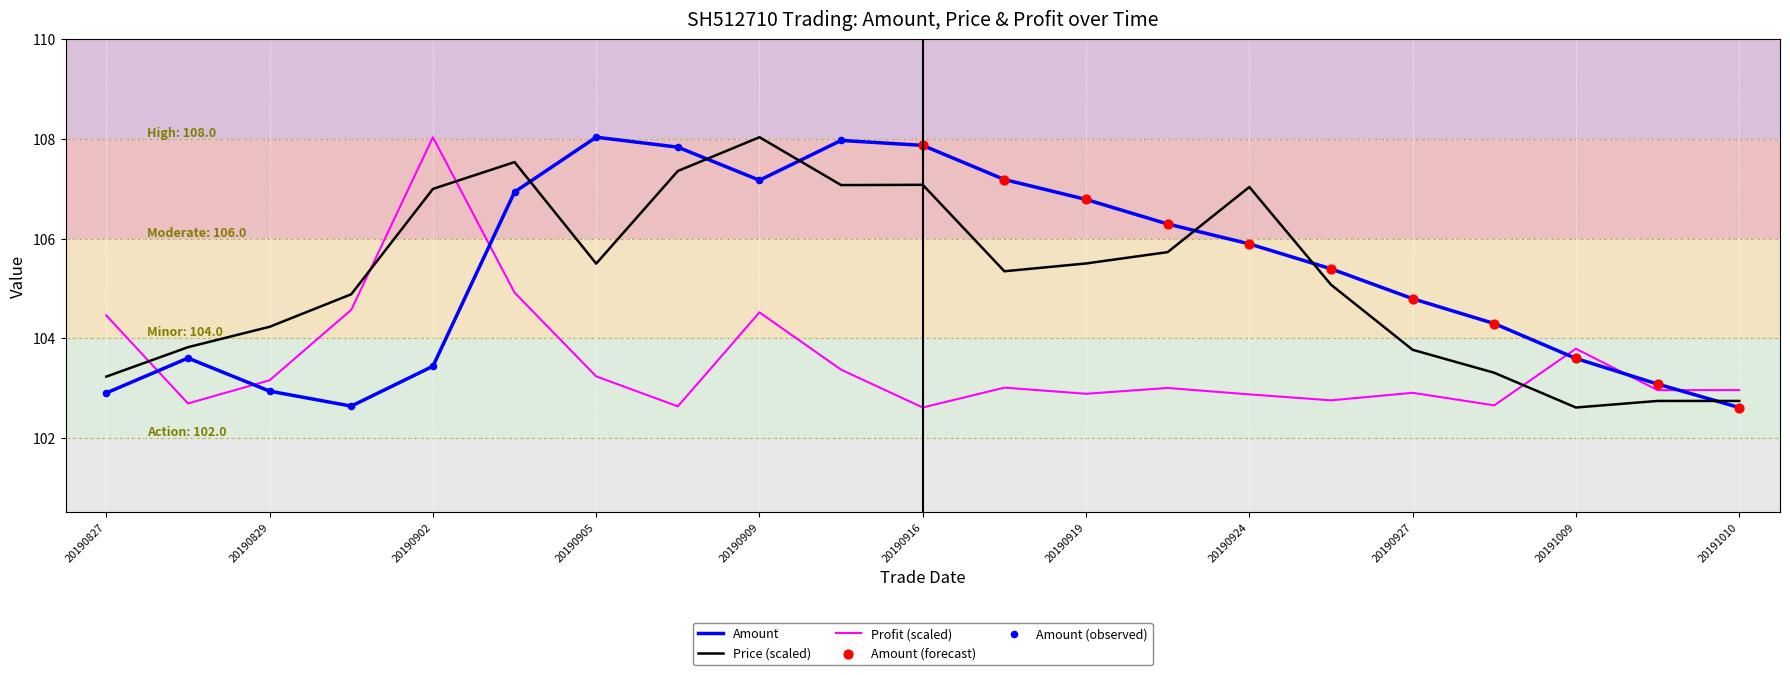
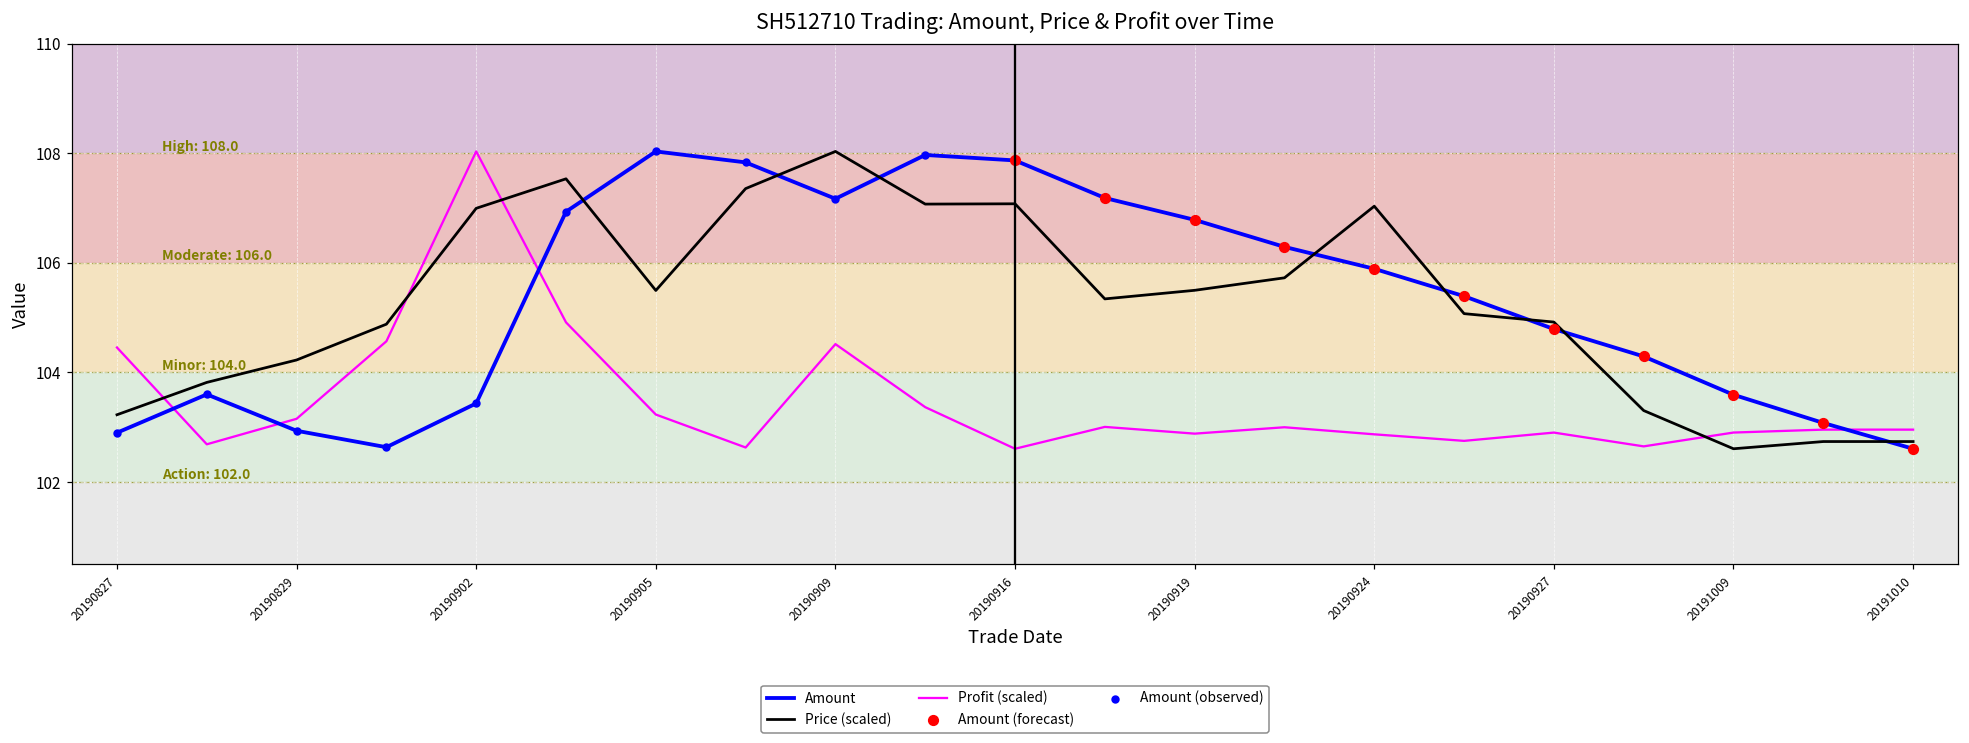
  {
    "Price (scaled)": {
      "20190827": 103.2,
      "20190829": 104.2,
      "20190902": 107.0,
      "20190905": 105.5,
      "20190909": 108.0,
      "20190916": 107.1,
      "20190919": 105.5,
      "20190924": 107.0,
-     "20190927": 103.8,
+     "20190927": 104.9,
      "20191009": 102.6
    },
    "Profit (scaled)": {
      "20190827": 104.5,
      "20190829": 103.2,
      "20190902": 108.0,
      "20190905": 103.2,
      "20190909": 104.5,
      "20190916": 102.6,
      "20190919": 102.9,
      "20190924": 102.9,
      "20190927": 102.9,
-     "20191009": 103.8
+     "20191009": 102.9
    }
  }
